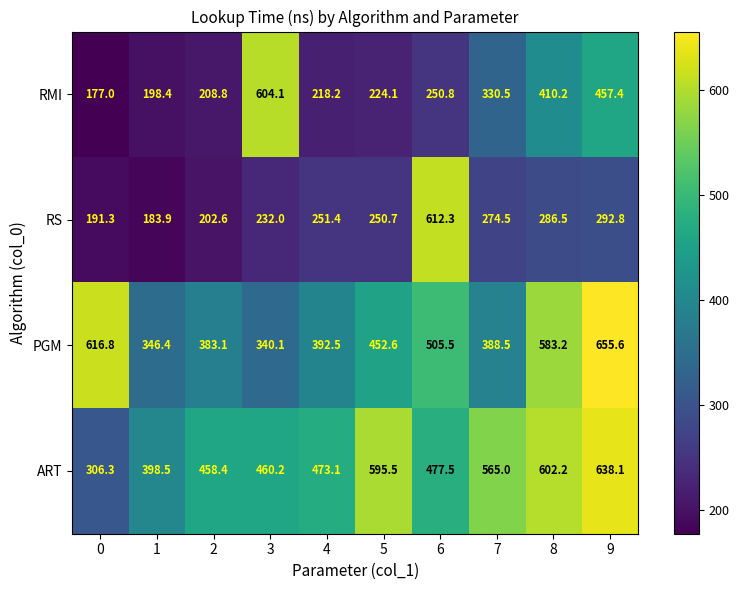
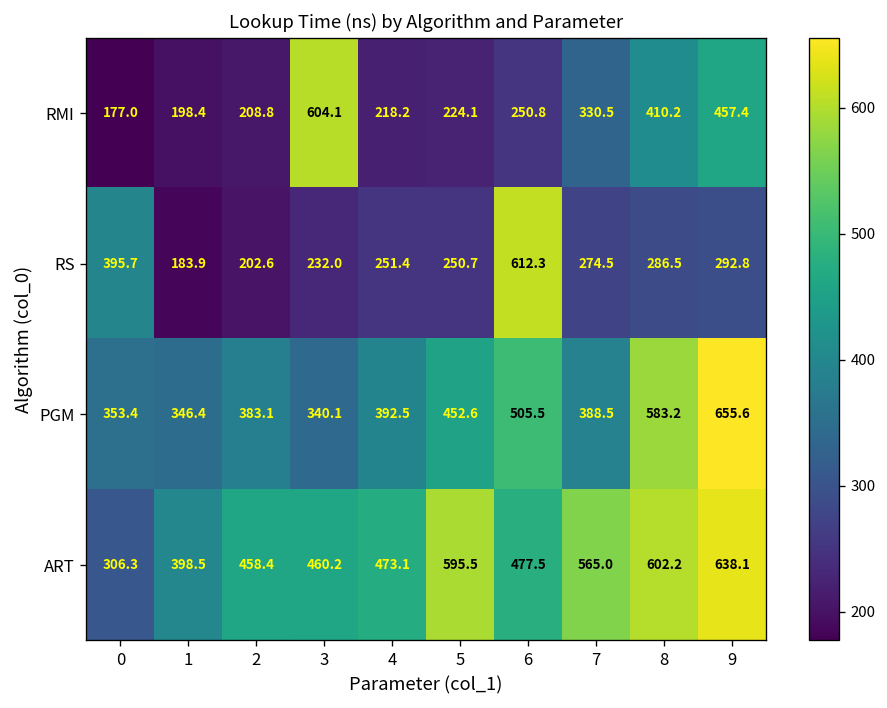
  {
    "RMI": {
      "0": 177.0,
      "1": 198.4,
      "2": 208.8,
      "3": 604.1,
      "4": 218.2,
      "5": 224.1,
      "6": 250.8,
      "7": 330.5,
      "8": 410.2,
      "9": 457.4
    },
    "RS": {
-     "0": 191.3,
+     "0": 395.7,
      "1": 183.9,
      "2": 202.6,
      "3": 232.0,
      "4": 251.4,
      "5": 250.7,
      "6": 612.3,
      "7": 274.5,
      "8": 286.5,
      "9": 292.8
    },
    "PGM": {
-     "0": 616.8,
+     "0": 353.4,
      "1": 346.4,
      "2": 383.1,
      "3": 340.1,
      "4": 392.5,
      "5": 452.6,
      "6": 505.5,
      "7": 388.5,
      "8": 583.2,
      "9": 655.6
    },
    "ART": {
      "0": 306.3,
      "1": 398.5,
      "2": 458.4,
      "3": 460.2,
      "4": 473.1,
      "5": 595.5,
      "6": 477.5,
      "7": 565.0,
      "8": 602.2,
      "9": 638.1
    }
  }
